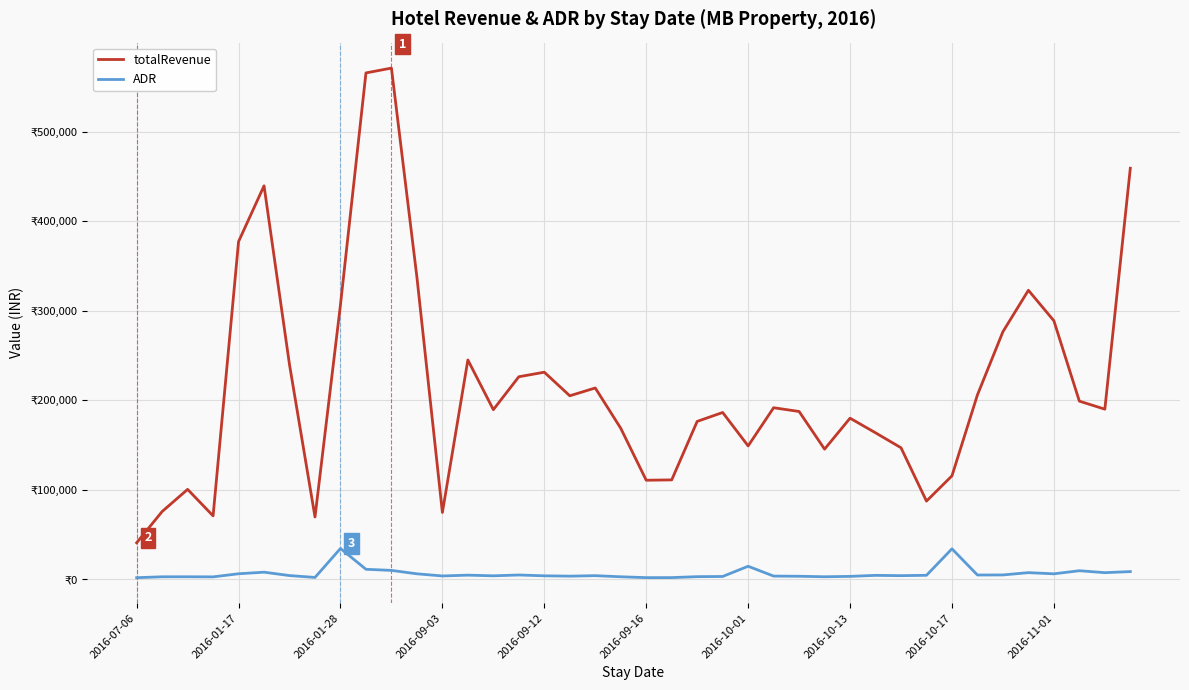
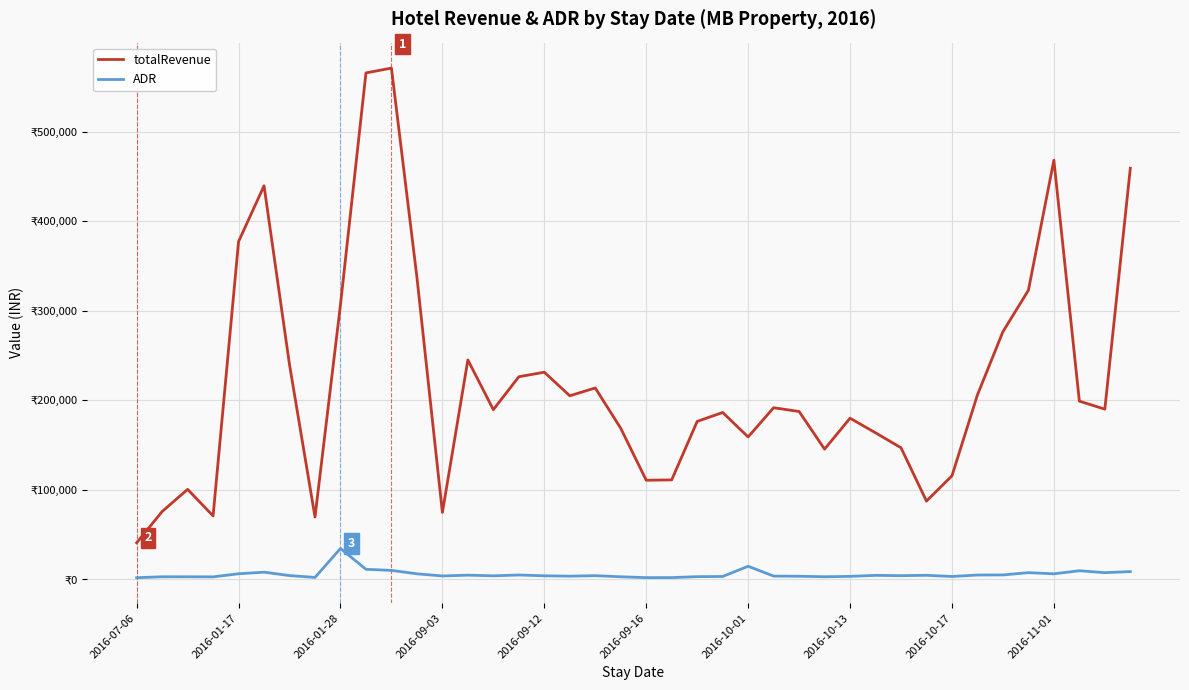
  {
    "totalRevenue": {
      "2016-01-17": "₹380,000",
      "2016-01-28": "₹310,000",
      "2016-09-03": "₹70,000",
      "2016-09-12": "₹230,000",
      "2016-09-16": "₹110,000",
-     "2016-10-01": "₹150,000",
+     "2016-10-01": "₹160,000",
      "2016-10-13": "₹180,000",
      "2016-10-17": "₹120,000",
-     "2016-11-01": "₹290,000"
+     "2016-11-01": "₹470,000"
    },
    "ADR": {
      "2016-07-06": "₹0",
      "2016-01-17": "₹10,000",
      "2016-09-03": "₹0",
      "2016-09-12": "₹0",
      "2016-09-16": "₹0",
      "2016-10-01": "₹10,000",
      "2016-10-13": "₹0",
-     "2016-10-17": "₹30,000",
+     "2016-10-17": "₹0",
      "2016-11-01": "₹10,000"
    }
  }
